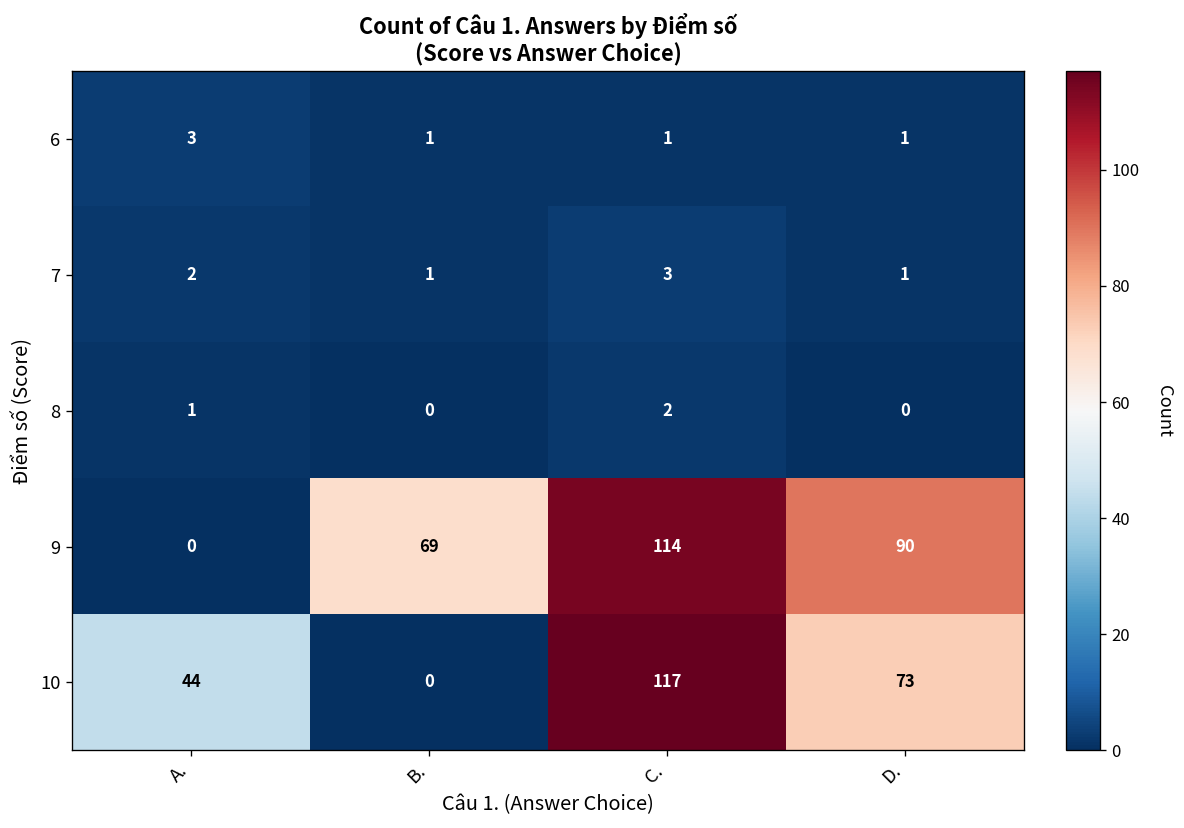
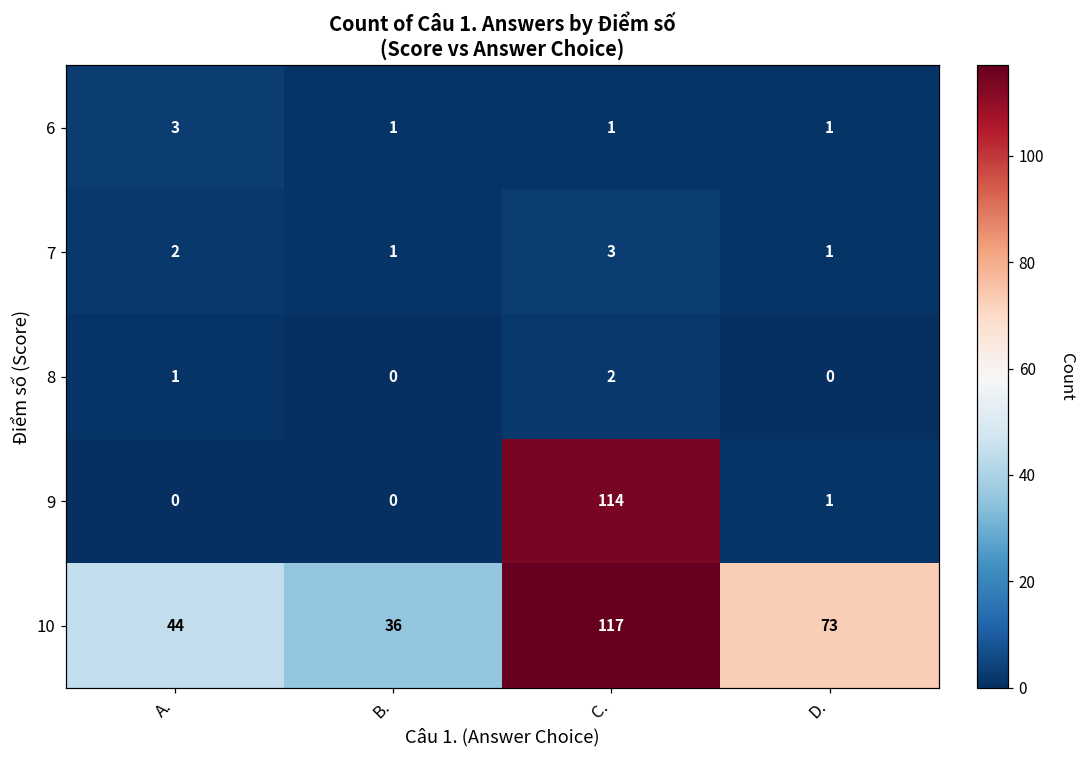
  {
    "6": {
      "A.": 3,
      "B.": 1,
      "C.": 1,
      "D.": 1
    },
    "7": {
      "A.": 2,
      "B.": 1,
      "C.": 3,
      "D.": 1
    },
    "8": {
      "A.": 1,
      "B.": 0,
      "C.": 2,
      "D.": 0
    },
    "9": {
      "A.": 0,
-     "B.": 69,
+     "B.": 0,
      "C.": 114,
-     "D.": 90
+     "D.": 1
    },
    "10": {
      "A.": 44,
-     "B.": 0,
+     "B.": 36,
      "C.": 117,
      "D.": 73
    }
  }
